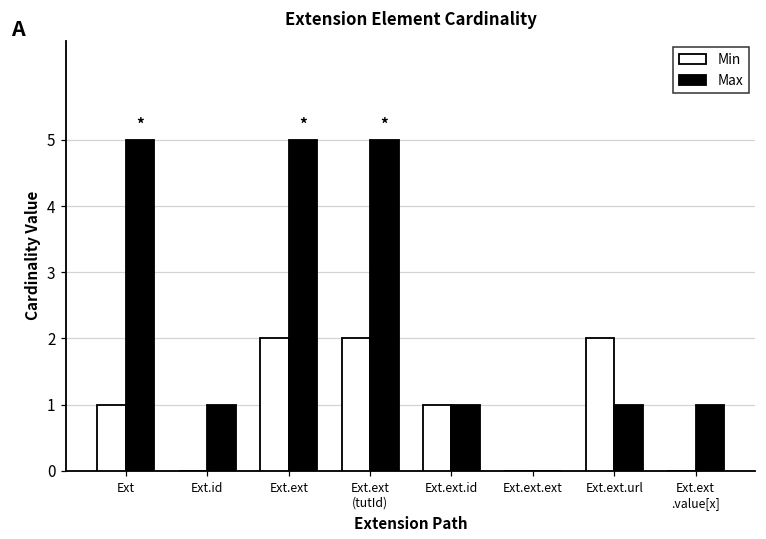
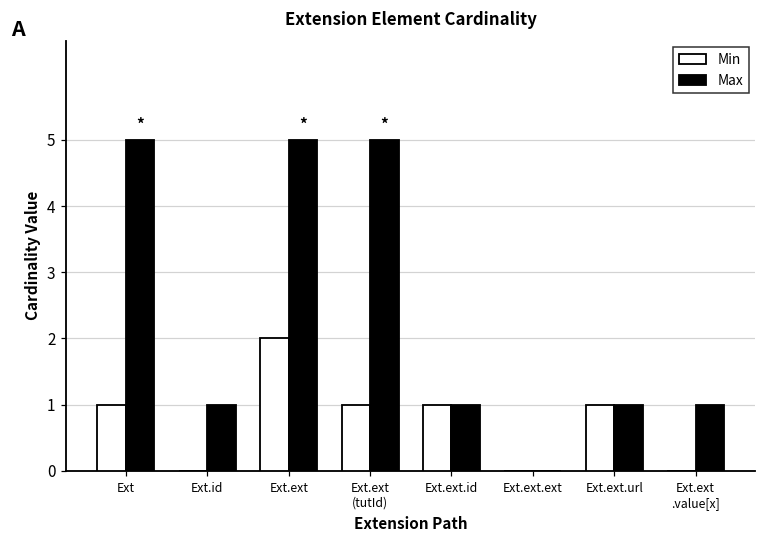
  {
    "Min": {
      "Ext": 1,
      "Ext.id": 0,
      "Ext.ext": 2,
-     "Ext.ext (tutId)": 2,
+     "Ext.ext (tutId)": 1,
      "Ext.ext.id": 1,
      "Ext.ext.ext": 0,
-     "Ext.ext.url": 2,
+     "Ext.ext.url": 1,
      "Ext.ext .value[x]": 0
    },
    "Max": {
      "Ext": 5,
      "Ext.id": 1,
      "Ext.ext": 5,
      "Ext.ext (tutId)": 5,
      "Ext.ext.id": 1,
      "Ext.ext.ext": 0,
      "Ext.ext.url": 1,
      "Ext.ext .value[x]": 1
    }
  }
